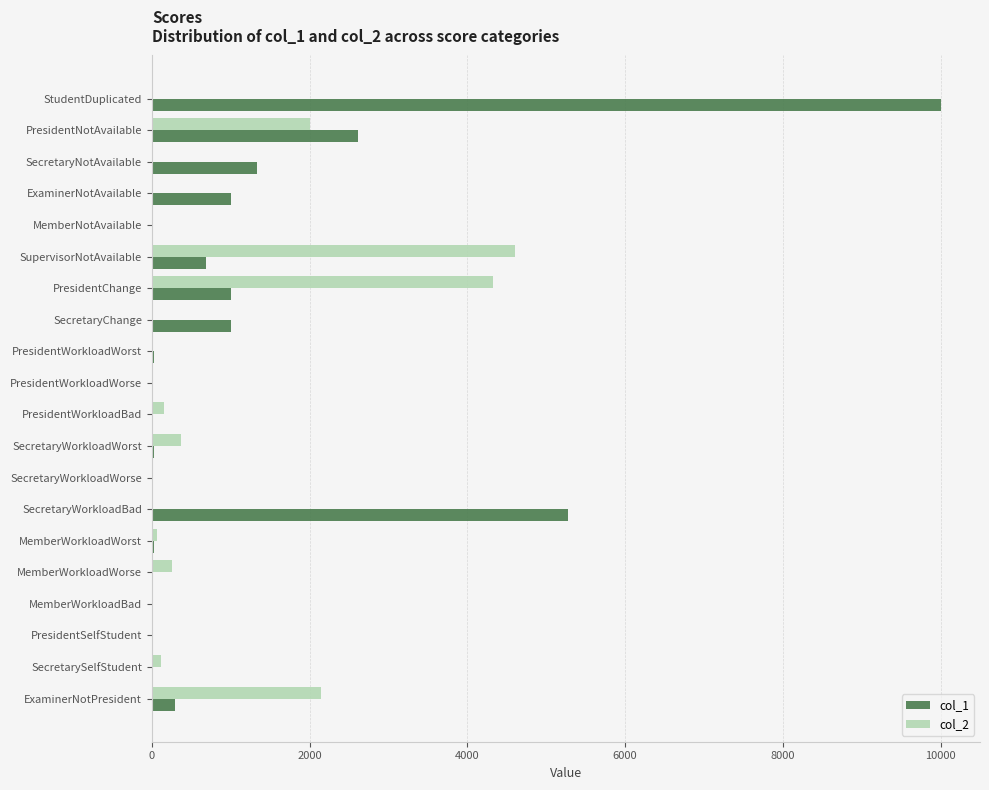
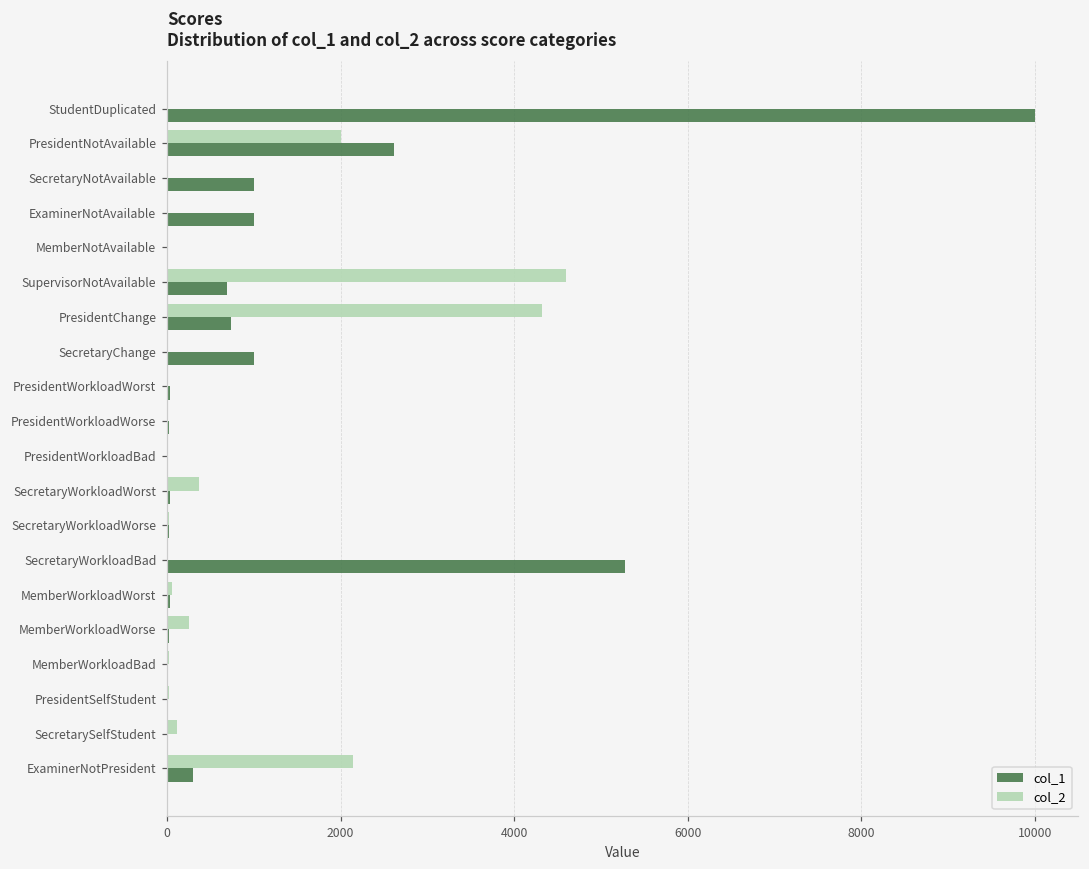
  {
    "col_1": {
      "StudentDuplicated": 10000,
      "PresidentNotAvailable": 2600,
-     "SecretaryNotAvailable": 1300,
+     "SecretaryNotAvailable": 1000,
      "ExaminerNotAvailable": 1000,
      "SupervisorNotAvailable": 700,
-     "PresidentChange": 1000,
+     "PresidentChange": 700,
      "SecretaryChange": 1000,
      "SecretaryWorkloadBad": 5300,
      "ExaminerNotPresident": 300
    },
    "col_2": {
      "StudentDuplicated": 0,
      "PresidentNotAvailable": 2000,
      "SecretaryNotAvailable": 0,
      "ExaminerNotAvailable": 0,
      "MemberNotAvailable": 0,
      "SupervisorNotAvailable": 4600,
      "PresidentChange": 4300,
      "SecretaryChange": 0,
      "PresidentWorkloadWorst": 0,
      "PresidentWorkloadWorse": 0,
-     "PresidentWorkloadBad": 100,
+     "PresidentWorkloadBad": 0,
      "SecretaryWorkloadWorst": 400,
      "SecretaryWorkloadBad": 0,
      "MemberWorkloadWorst": 100,
      "MemberWorkloadWorse": 300,
      "SecretarySelfStudent": 100,
      "ExaminerNotPresident": 2100
    }
  }
